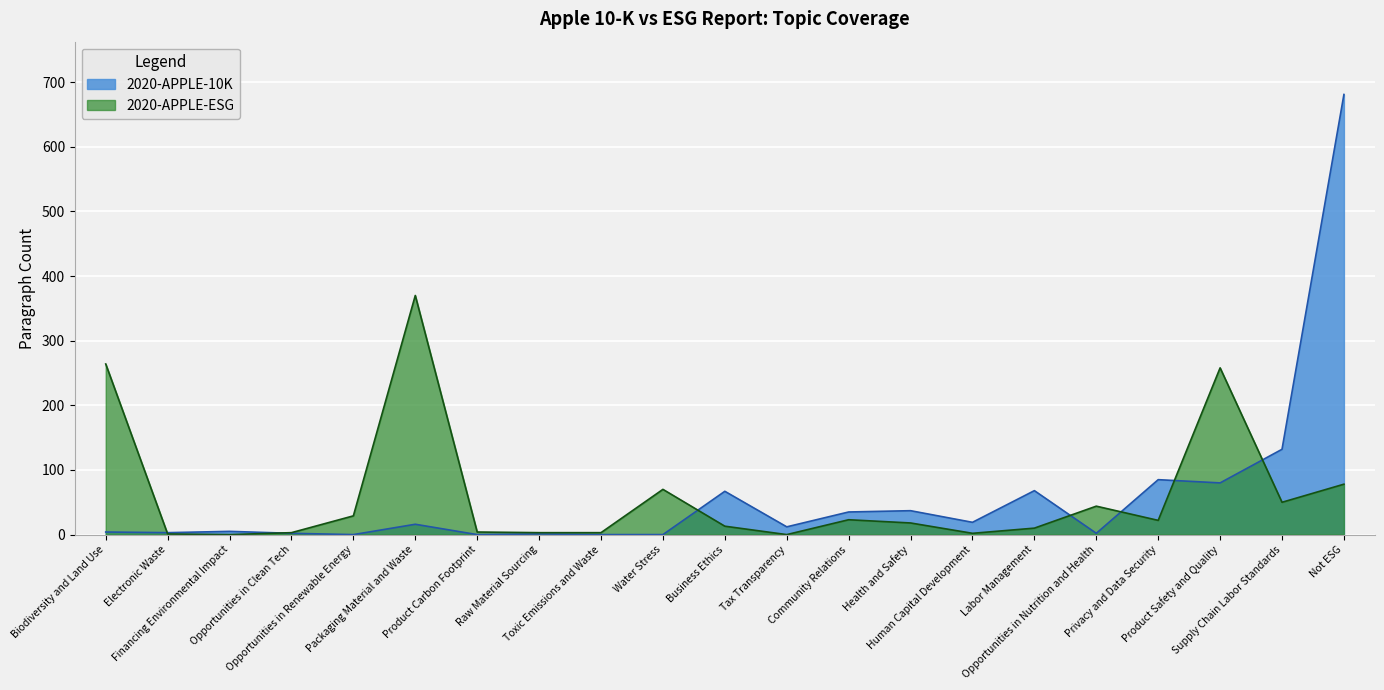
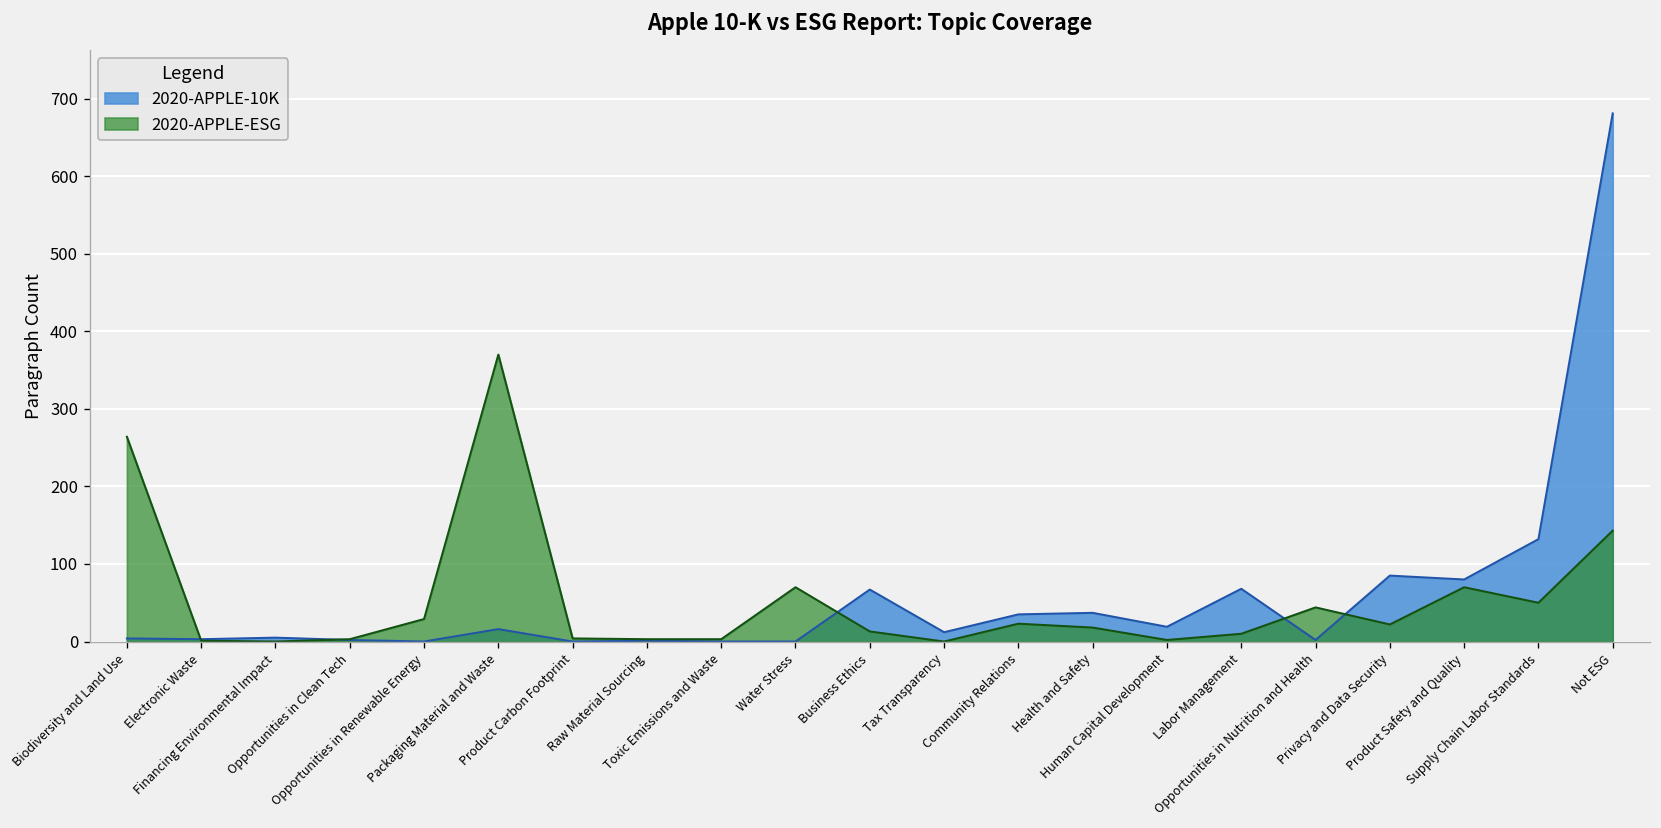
  {
    "2020-APPLE-10K": {
      "Biodiversity and Land Use": 0,
      "Financing Environmental Impact": 10,
      "Opportunities in Renewable Energy": 0,
      "Packaging Material and Waste": 20,
      "Product Carbon Footprint": 0,
      "Water Stress": 0,
      "Business Ethics": 70,
      "Tax Transparency": 10,
      "Community Relations": 40,
      "Health and Safety": 40,
      "Human Capital Development": 20,
      "Labor Management": 70,
      "Opportunities in Nutrition and Health": 0,
      "Privacy and Data Security": 90,
      "Product Safety and Quality": 80,
      "Supply Chain Labor Standards": 130,
      "Not ESG": 680
    },
    "2020-APPLE-ESG": {
      "Biodiversity and Land Use": 260,
      "Financing Environmental Impact": 0,
      "Opportunities in Renewable Energy": 30,
      "Packaging Material and Waste": 370,
      "Product Carbon Footprint": 0,
      "Water Stress": 70,
      "Business Ethics": 10,
      "Tax Transparency": 0,
      "Community Relations": 20,
      "Health and Safety": 20,
      "Human Capital Development": 0,
      "Labor Management": 10,
      "Opportunities in Nutrition and Health": 40,
      "Privacy and Data Security": 20,
-     "Product Safety and Quality": 260,
+     "Product Safety and Quality": 70,
      "Supply Chain Labor Standards": 50,
-     "Not ESG": 80
+     "Not ESG": 140
    }
  }
